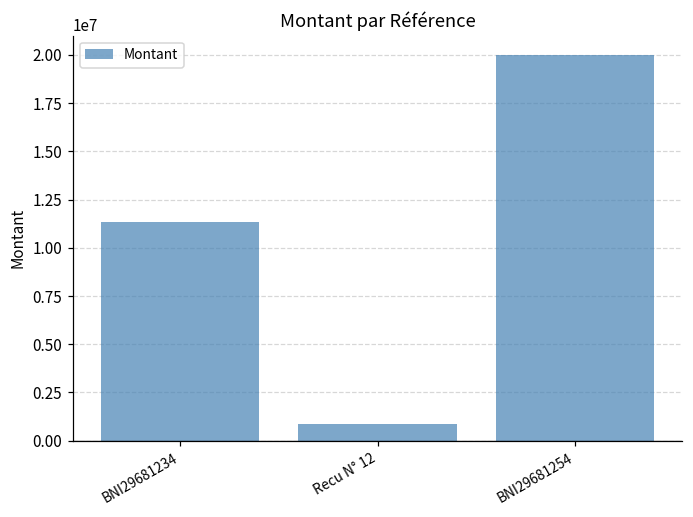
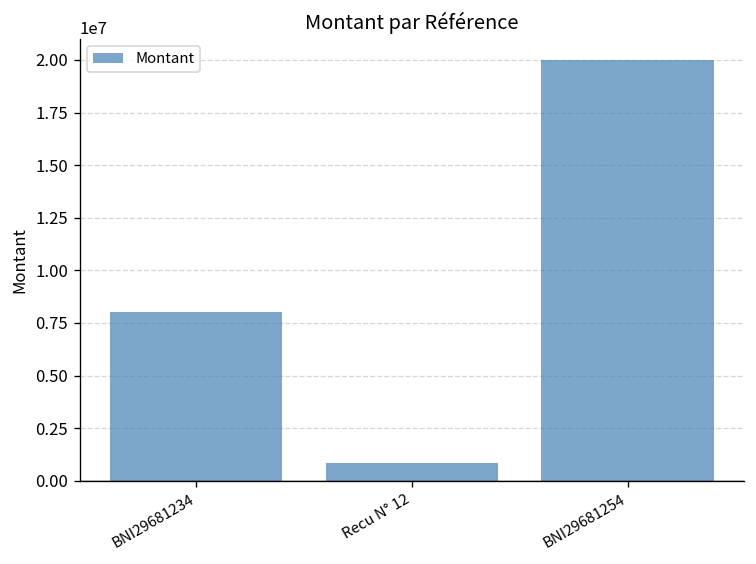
  {
-   "BNI29681234": 11300000,
+   "BNI29681234": 8000000,
    "Recu N° 12": 900000,
    "BNI29681254": 20000000
  }
